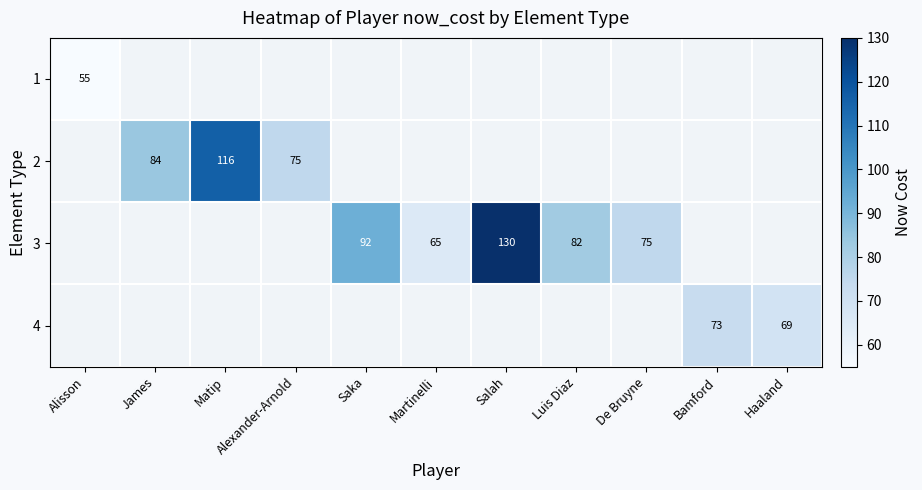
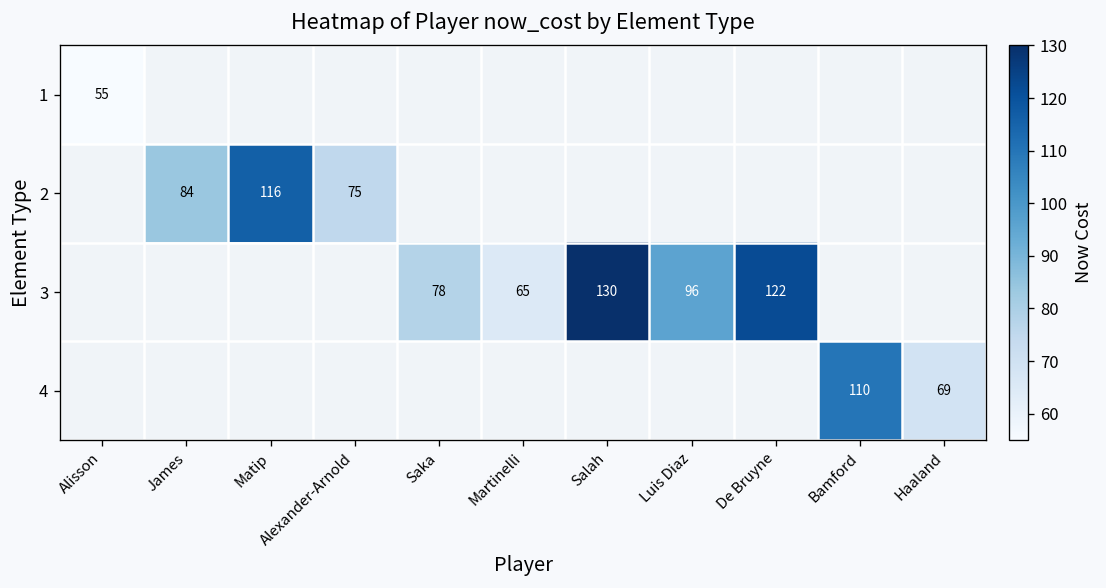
  {
    "1": {
      "Alisson": 55
    },
    "2": {
      "James": 84,
      "Matip": 116,
      "Alexander-Arnold": 75
    },
    "3": {
-     "Saka": 92,
+     "Saka": 78,
      "Martinelli": 65,
      "Salah": 130,
-     "Luis Diaz": 82,
-     "De Bruyne": 75
+     "Luis Diaz": 96,
+     "De Bruyne": 122
    },
    "4": {
-     "Bamford": 73,
+     "Bamford": 110,
      "Haaland": 69
    }
  }
